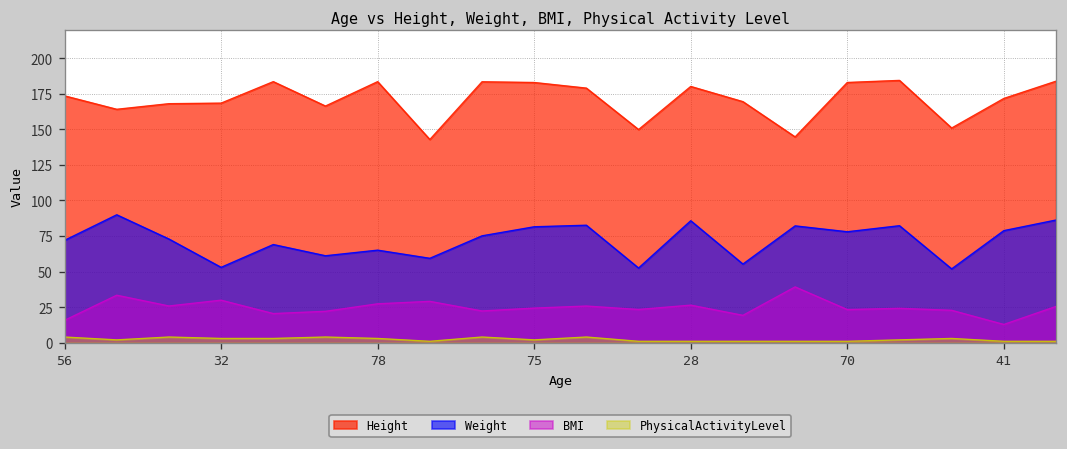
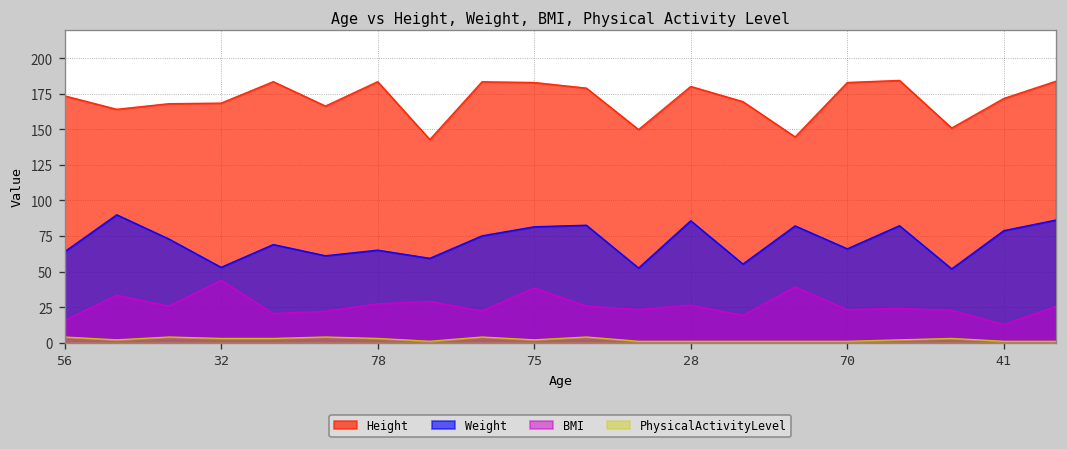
  {
    "Height": {
      "56": 174,
      "32": 168,
      "78": 184,
      "75": 183,
      "28": 180,
      "70": 183,
      "41": 172
    },
    "Weight": {
-     "56": 72,
+     "56": 64,
      "32": 53,
      "78": 65,
      "75": 82,
      "28": 86,
-     "70": 78,
+     "70": 66,
      "41": 79
    },
    "BMI": {
      "56": 16,
-     "32": 30,
+     "32": 44,
      "78": 27,
-     "75": 24,
+     "75": 38,
      "28": 26,
      "70": 23,
      "41": 13
    },
    "PhysicalActivityLevel": {
      "56": 4,
      "32": 3,
      "78": 3,
      "75": 2,
      "28": 1,
      "70": 1,
      "41": 1
    }
  }
